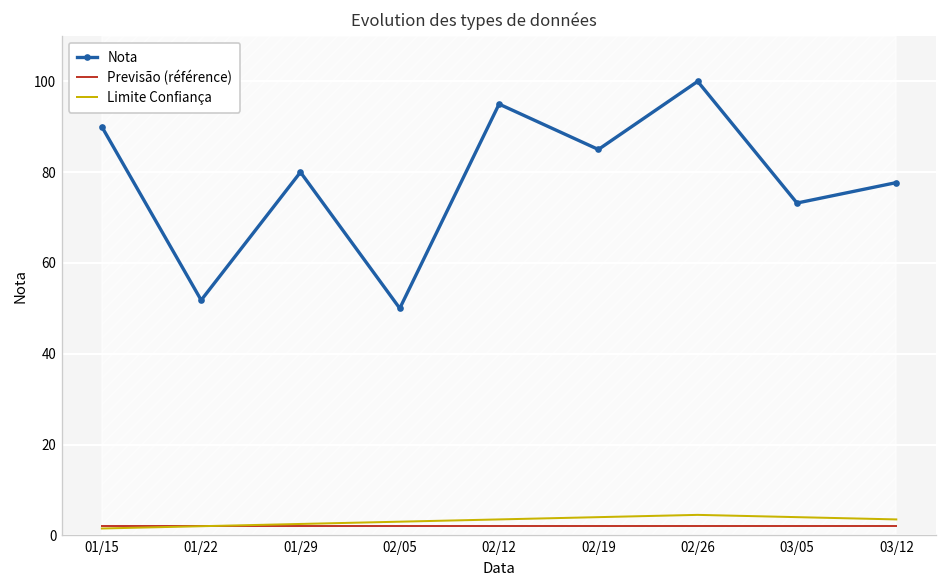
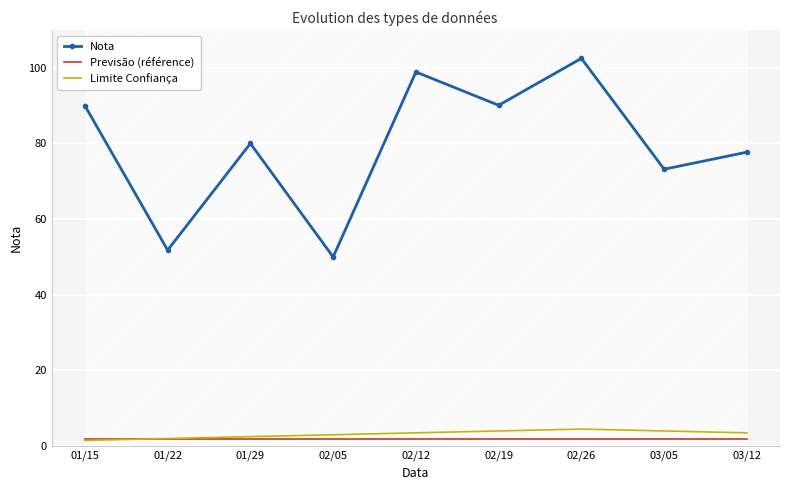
  {
    "Nota": {
      "01/15": 90,
      "01/22": 52,
      "01/29": 80,
      "02/05": 50,
-     "02/12": 95,
-     "02/19": 85,
-     "02/26": 100,
+     "02/12": 99,
+     "02/19": 90,
+     "02/26": 103,
      "03/05": 73,
      "03/12": 78
    },
    "Previsão (référence)": {
      "02/05": 2,
      "02/12": 2,
      "02/19": 2,
      "02/26": 2,
      "03/05": 2,
      "03/12": 2
    },
    "Limite Confiança": {
      "02/05": 3,
      "02/12": 4,
      "02/19": 4,
      "02/26": 5,
      "03/05": 4,
      "03/12": 4
    }
  }
